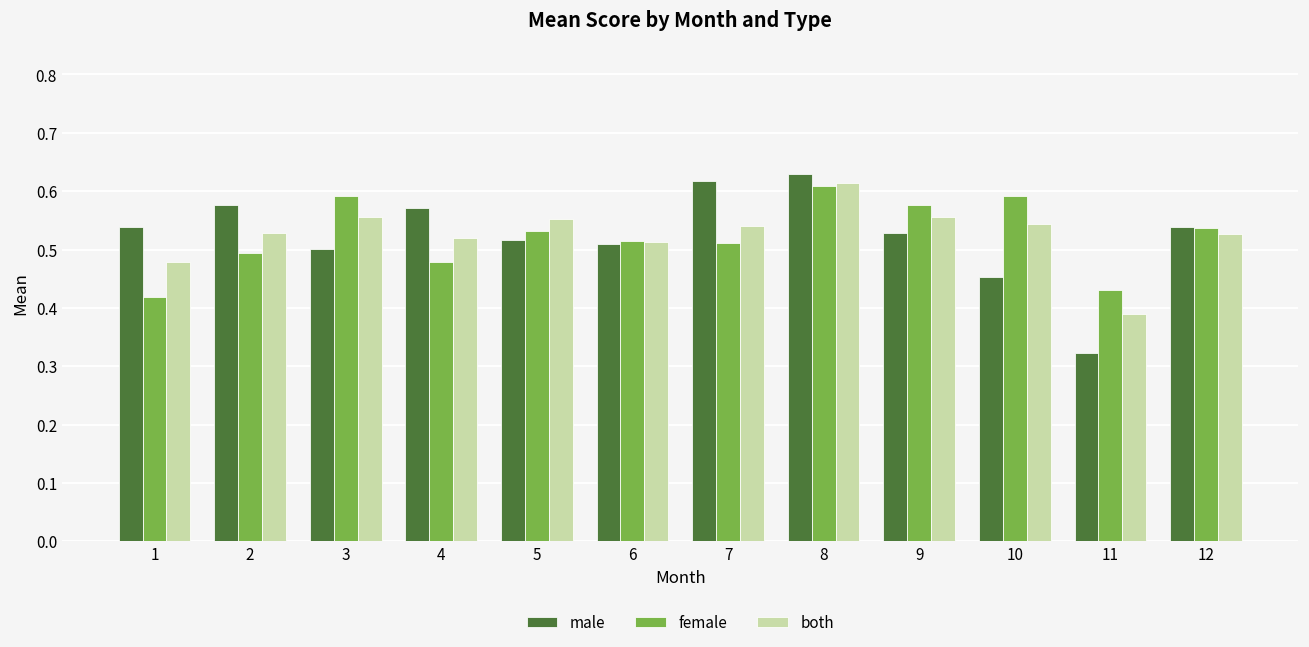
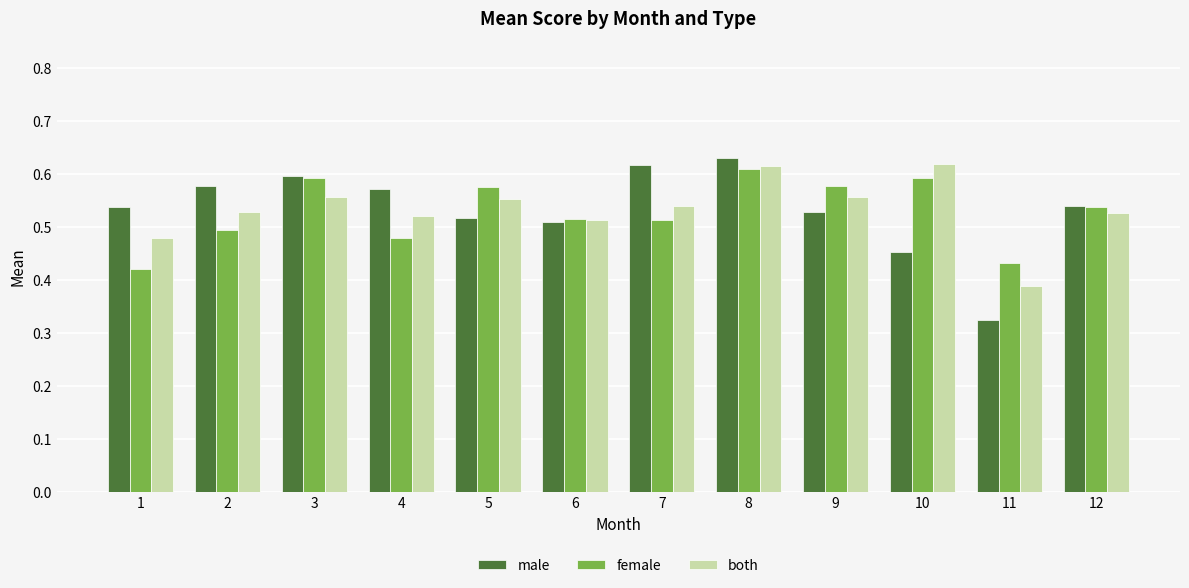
  {
    "male": {
      "1": 0.54,
      "2": 0.58,
-     "3": 0.50,
+     "3": 0.60,
      "4": 0.57,
      "5": 0.52,
      "6": 0.51,
      "7": 0.62,
      "8": 0.63,
      "9": 0.53,
      "10": 0.45,
      "11": 0.32,
      "12": 0.54
    },
    "female": {
      "1": 0.42,
      "2": 0.49,
      "3": 0.59,
      "4": 0.48,
-     "5": 0.53,
+     "5": 0.57,
      "6": 0.51,
      "7": 0.51,
      "8": 0.61,
      "9": 0.58,
      "10": 0.59,
      "11": 0.43,
      "12": 0.54
    },
    "both": {
      "1": 0.48,
      "2": 0.53,
      "3": 0.56,
      "4": 0.52,
      "5": 0.55,
      "6": 0.51,
      "7": 0.54,
      "8": 0.61,
      "9": 0.56,
-     "10": 0.54,
+     "10": 0.62,
      "11": 0.39,
      "12": 0.53
    }
  }
